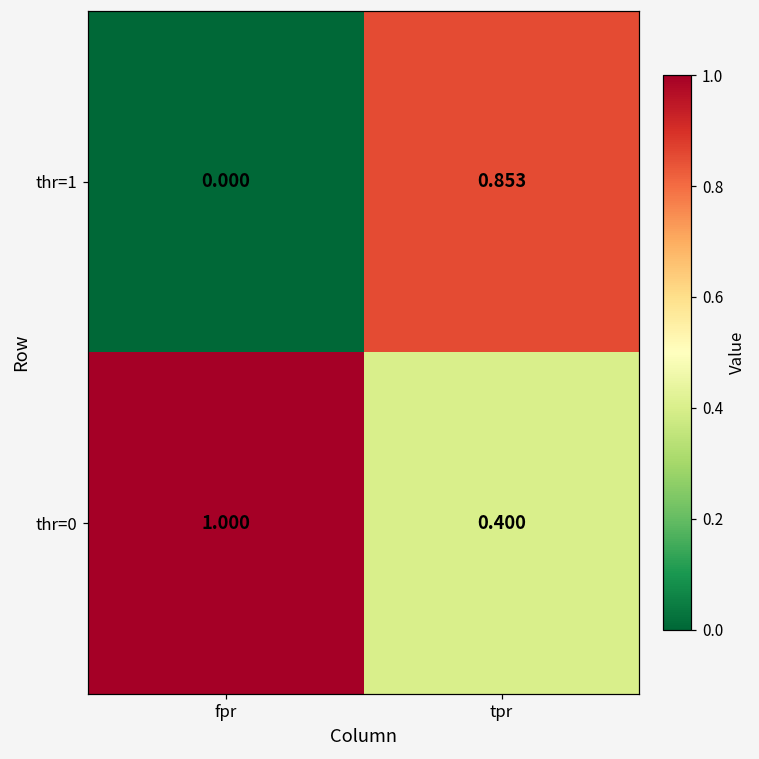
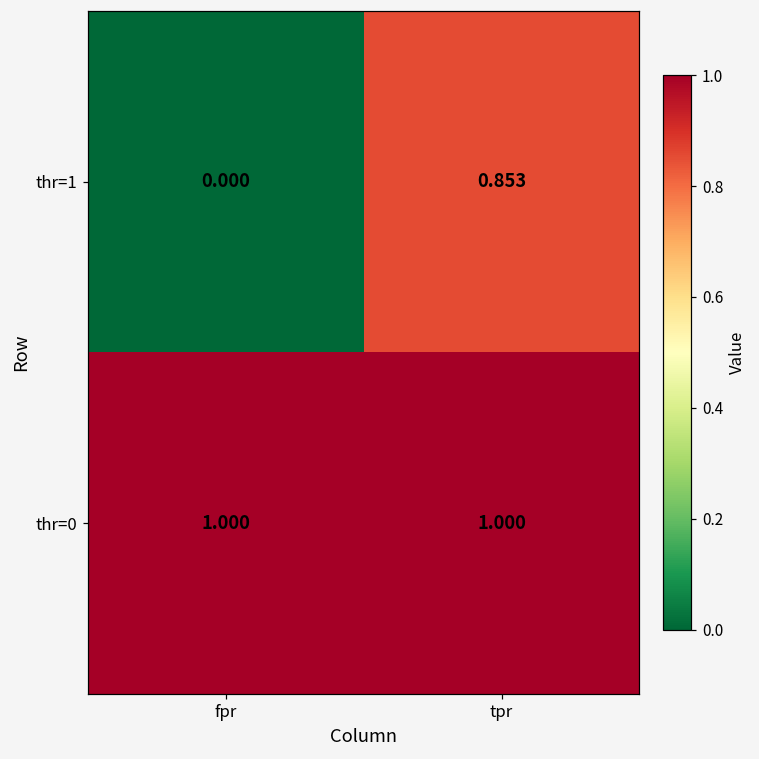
  {
    "thr=1": {
      "fpr": 0.000,
      "tpr": 0.853
    },
    "thr=0": {
      "fpr": 1.000,
-     "tpr": 0.400
+     "tpr": 1.000
    }
  }
